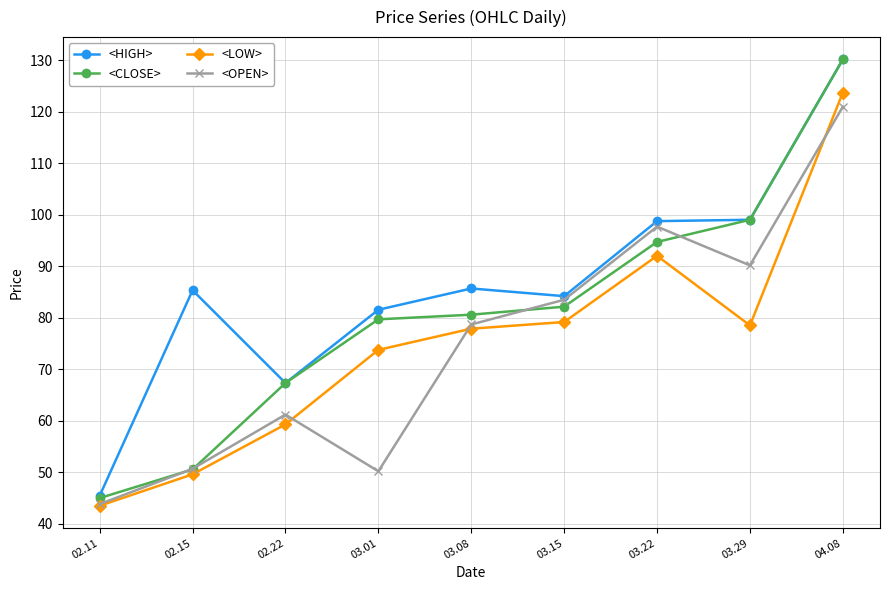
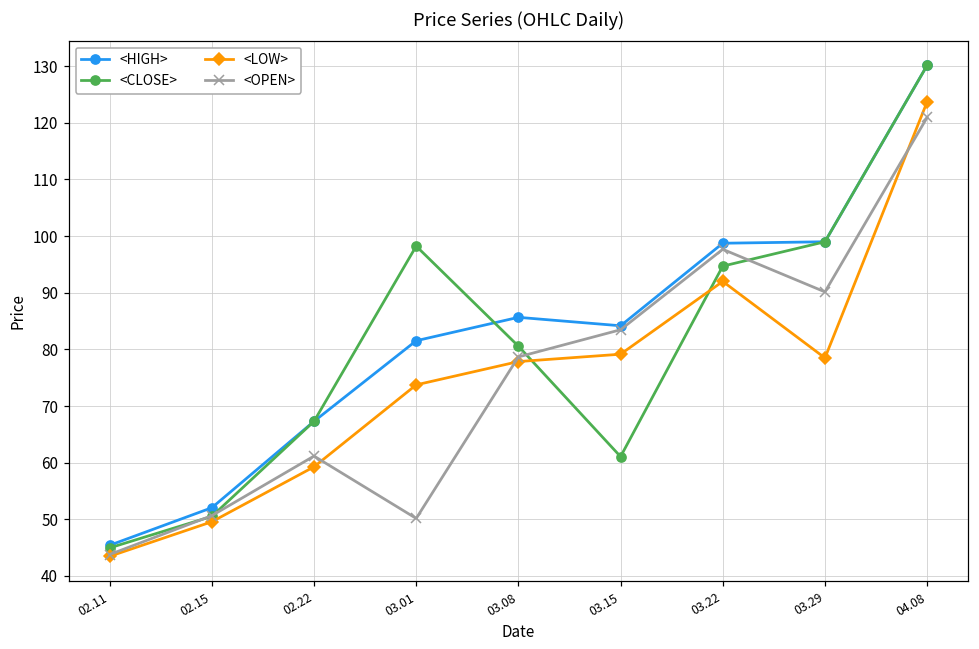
  {
    "<HIGH>": {
-     "02.15": 85,
+     "02.15": 52,
      "03.01": 82,
      "03.08": 86,
      "03.15": 84,
      "03.22": 99
    },
    "<CLOSE>": {
-     "03.01": 80,
+     "03.01": 98,
      "03.08": 81,
-     "03.15": 82,
+     "03.15": 61,
      "03.22": 95
    },
    "<LOW>": {
      "02.15": 50,
      "02.22": 59,
      "03.01": 74,
      "03.08": 78,
      "03.15": 79,
      "03.22": 92,
      "03.29": 78,
      "04.08": 124
    },
    "<OPEN>": {
      "02.22": 61,
      "03.01": 50,
      "03.08": 79,
      "03.15": 83,
      "03.22": 98,
      "03.29": 90,
      "04.08": 121
    }
  }
